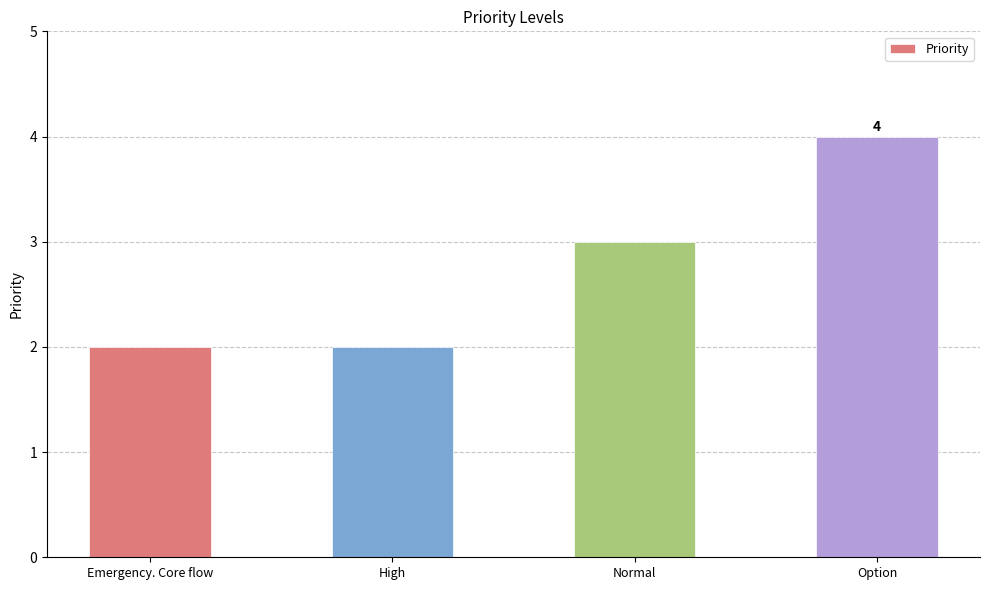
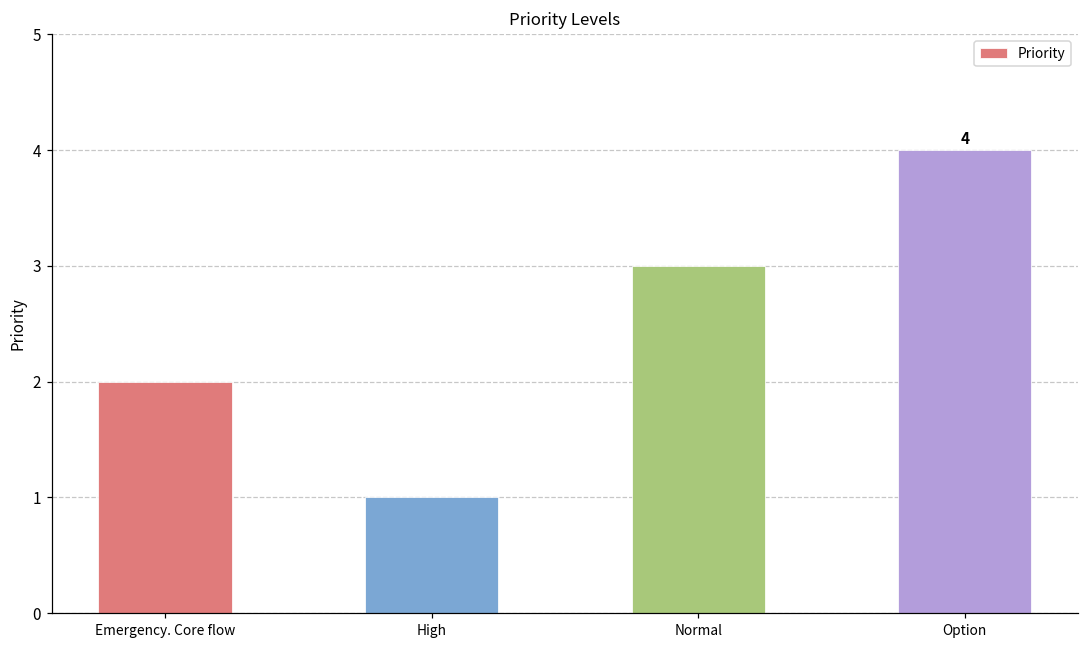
  {
    "Emergency. Core flow": 2,
-   "High": 2,
+   "High": 1,
    "Normal": 3
  }
